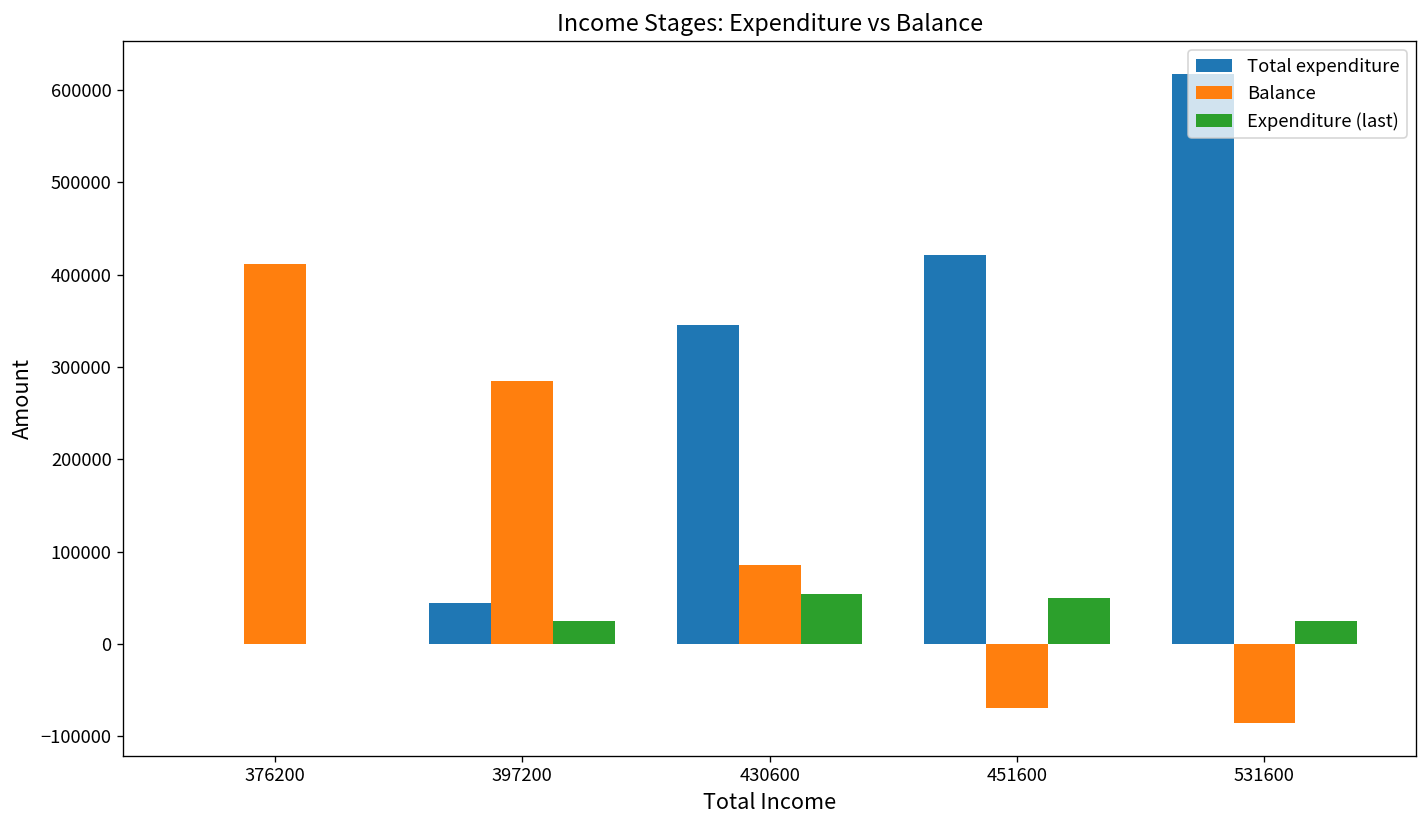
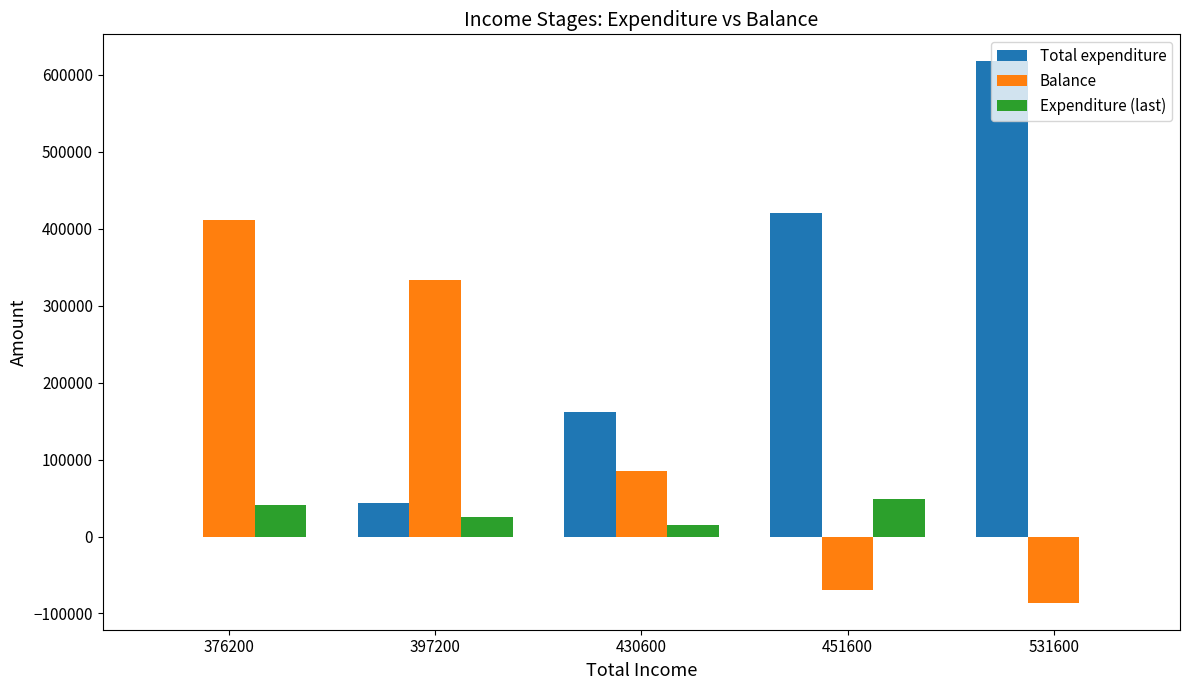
  {
    "Total expenditure": {
      "376200": 0,
      "397200": 40000,
-     "430600": 350000,
+     "430600": 160000,
      "451600": 420000
    },
    "Balance": {
      "376200": 410000,
-     "397200": 290000,
+     "397200": 330000,
      "430600": 90000,
      "451600": -70000,
      "531600": -90000
    },
    "Expenditure (last)": {
-     "376200": 0,
+     "376200": 40000,
      "397200": 30000,
-     "430600": 50000,
+     "430600": 20000,
      "451600": 50000,
-     "531600": 20000
+     "531600": 0
    }
  }
